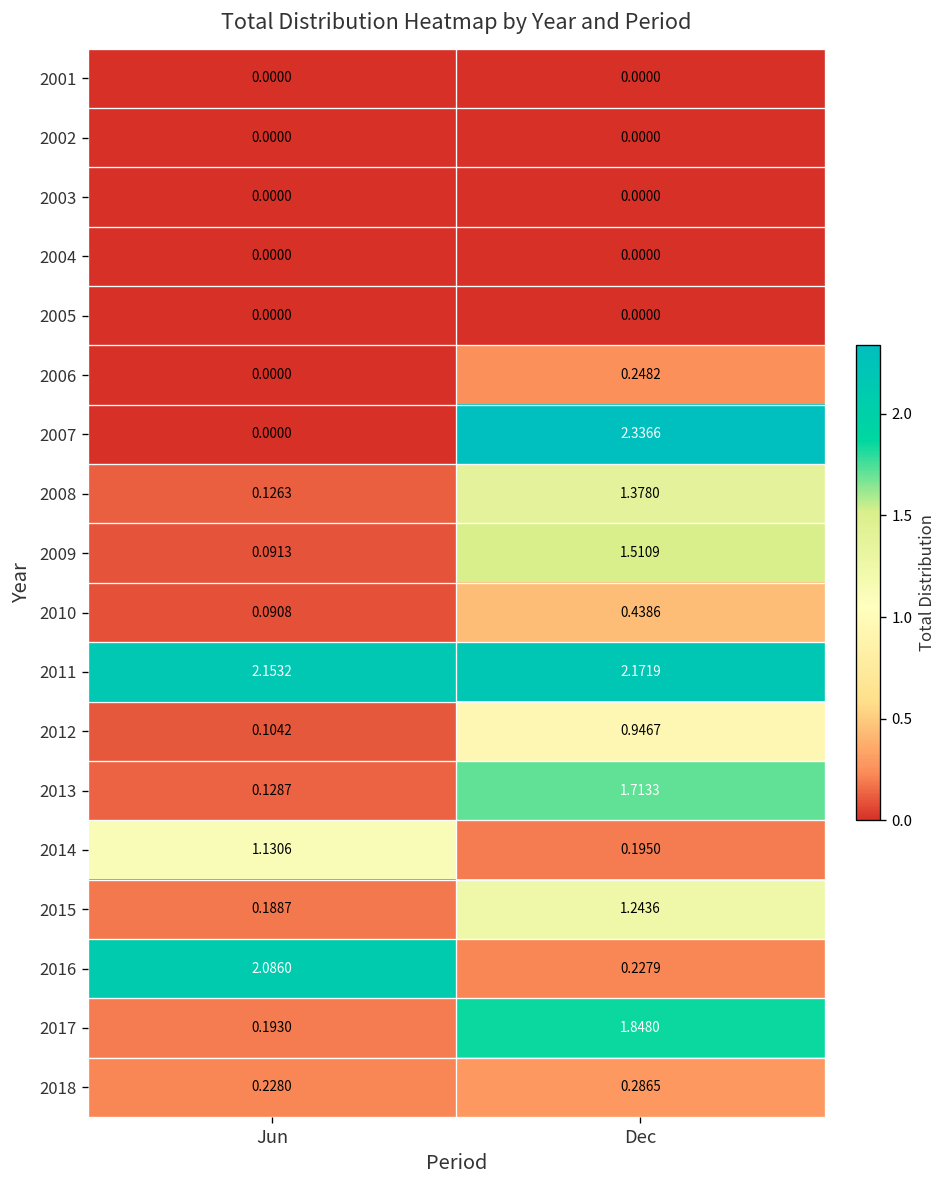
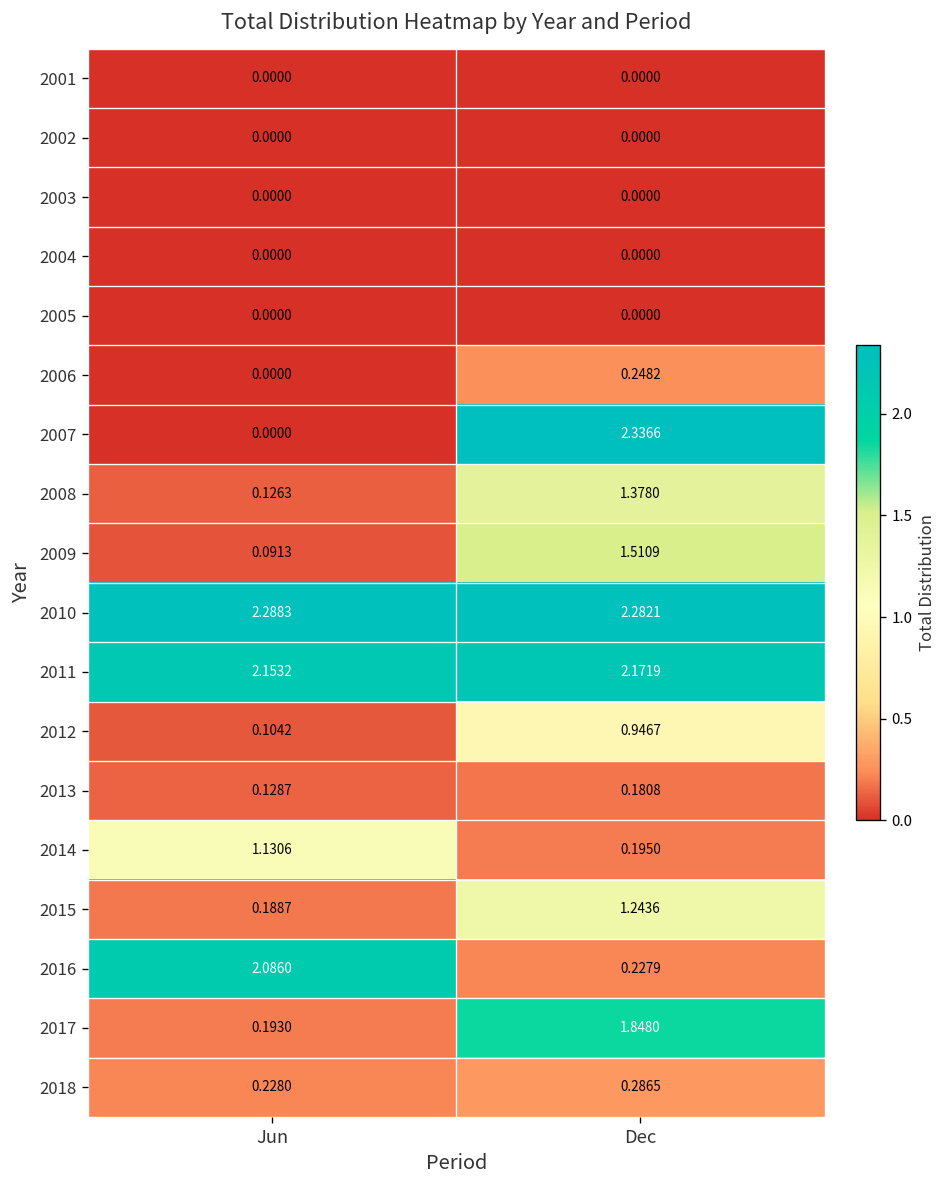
  {
    "2001": {
      "Jun": 0.0000,
      "Dec": 0.0000
    },
    "2002": {
      "Jun": 0.0000,
      "Dec": 0.0000
    },
    "2003": {
      "Jun": 0.0000,
      "Dec": 0.0000
    },
    "2004": {
      "Jun": 0.0000,
      "Dec": 0.0000
    },
    "2005": {
      "Jun": 0.0000,
      "Dec": 0.0000
    },
    "2006": {
      "Jun": 0.0000,
      "Dec": 0.2482
    },
    "2007": {
      "Jun": 0.0000,
      "Dec": 2.3366
    },
    "2008": {
      "Jun": 0.1263,
      "Dec": 1.3780
    },
    "2009": {
      "Jun": 0.0913,
      "Dec": 1.5109
    },
    "2010": {
-     "Jun": 0.0908,
-     "Dec": 0.4386
+     "Jun": 2.2883,
+     "Dec": 2.2821
    },
    "2011": {
      "Jun": 2.1532,
      "Dec": 2.1719
    },
    "2012": {
      "Jun": 0.1042,
      "Dec": 0.9467
    },
    "2013": {
      "Jun": 0.1287,
-     "Dec": 1.7133
+     "Dec": 0.1808
    },
    "2014": {
      "Jun": 1.1306,
      "Dec": 0.1950
    },
    "2015": {
      "Jun": 0.1887,
      "Dec": 1.2436
    },
    "2016": {
      "Jun": 2.0860,
      "Dec": 0.2279
    },
    "2017": {
      "Jun": 0.1930,
      "Dec": 1.8480
    },
    "2018": {
      "Jun": 0.2280,
      "Dec": 0.2865
    }
  }
